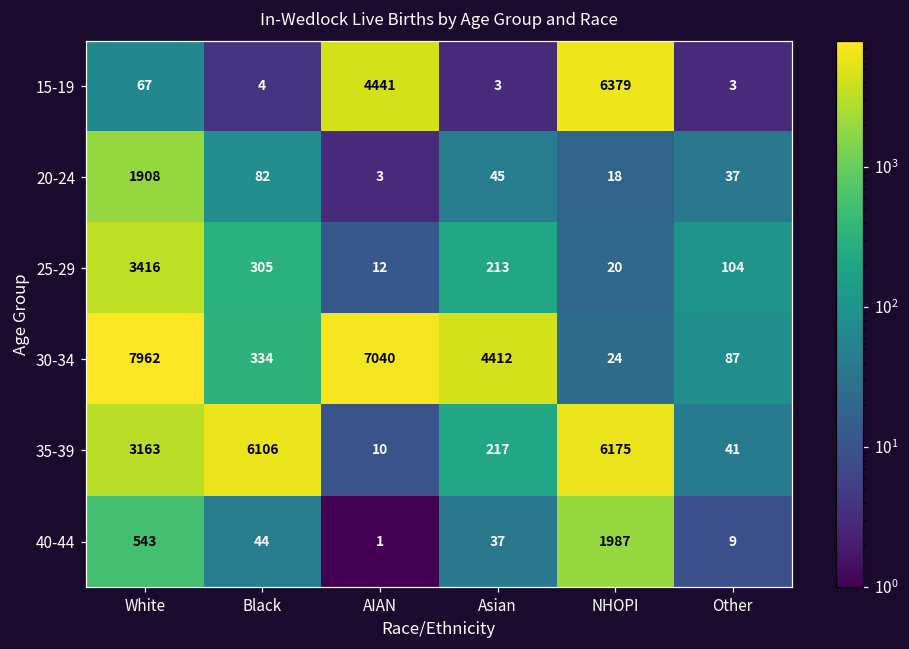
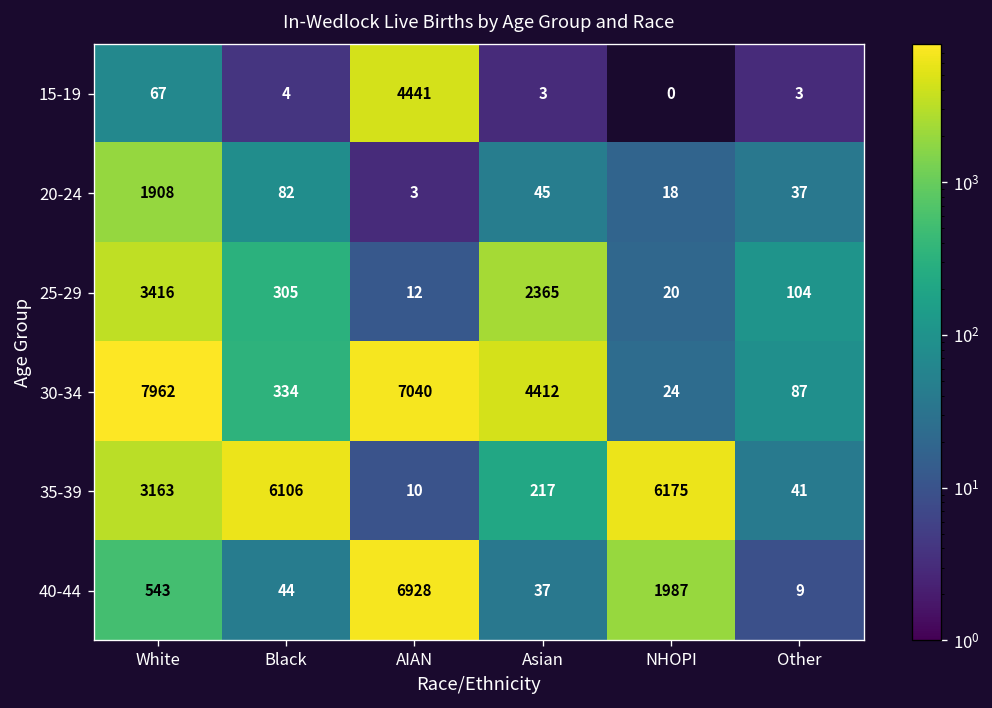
  {
    "15-19": {
      "White": 67,
      "Black": 4,
      "AIAN": 4441,
      "Asian": 3,
-     "NHOPI": 6379,
+     "NHOPI": 0,
      "Other": 3
    },
    "20-24": {
      "White": 1908,
      "Black": 82,
      "AIAN": 3,
      "Asian": 45,
      "NHOPI": 18,
      "Other": 37
    },
    "25-29": {
      "White": 3416,
      "Black": 305,
      "AIAN": 12,
-     "Asian": 213,
+     "Asian": 2365,
      "NHOPI": 20,
      "Other": 104
    },
    "30-34": {
      "White": 7962,
      "Black": 334,
      "AIAN": 7040,
      "Asian": 4412,
      "NHOPI": 24,
      "Other": 87
    },
    "35-39": {
      "White": 3163,
      "Black": 6106,
      "AIAN": 10,
      "Asian": 217,
      "NHOPI": 6175,
      "Other": 41
    },
    "40-44": {
      "White": 543,
      "Black": 44,
-     "AIAN": 1,
+     "AIAN": 6928,
      "Asian": 37,
      "NHOPI": 1987,
      "Other": 9
    }
  }
